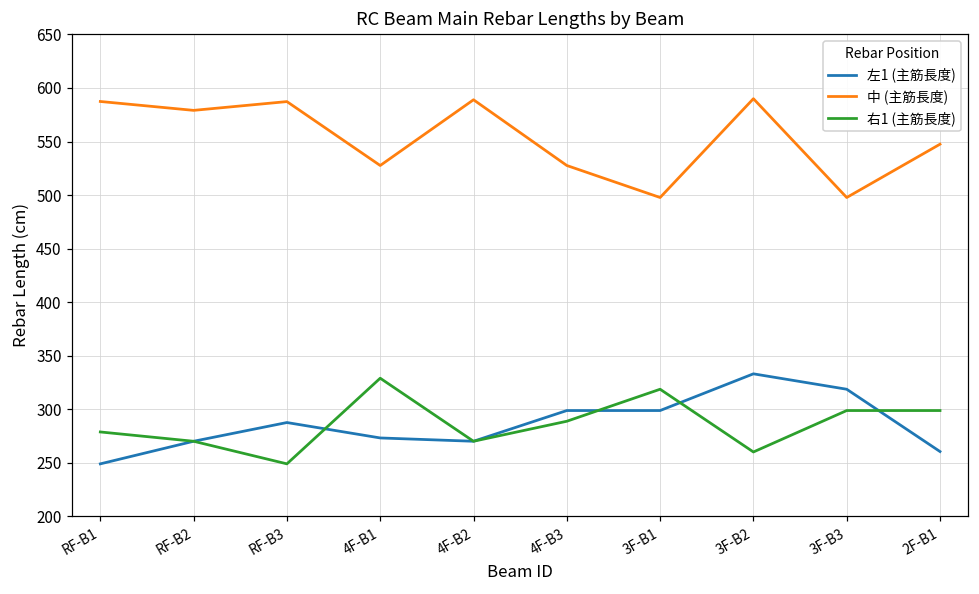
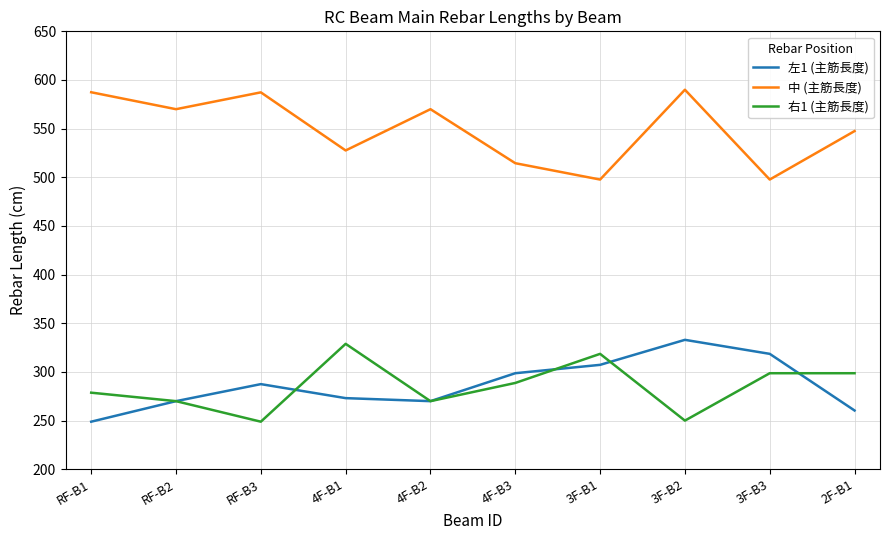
  {
    "左1 (主筋長度)": {
      "RF-B1": 250,
      "RF-B3": 290,
      "4F-B1": 270,
      "4F-B3": 300,
-     "3F-B1": 300,
+     "3F-B1": 310,
      "3F-B2": 330,
      "3F-B3": 320,
      "2F-B1": 260
    },
    "中 (主筋長度)": {
      "RF-B1": 590,
-     "RF-B2": 580,
+     "RF-B2": 570,
      "RF-B3": 590,
      "4F-B1": 530,
-     "4F-B2": 590,
-     "4F-B3": 530,
+     "4F-B2": 570,
+     "4F-B3": 510,
      "3F-B1": 500,
      "3F-B2": 590,
      "3F-B3": 500,
      "2F-B1": 550
    },
    "右1 (主筋長度)": {
      "RF-B1": 280,
      "RF-B3": 250,
      "4F-B1": 330,
      "4F-B3": 290,
      "3F-B1": 320,
-     "3F-B2": 260,
+     "3F-B2": 250,
      "3F-B3": 300,
      "2F-B1": 300
    }
  }
